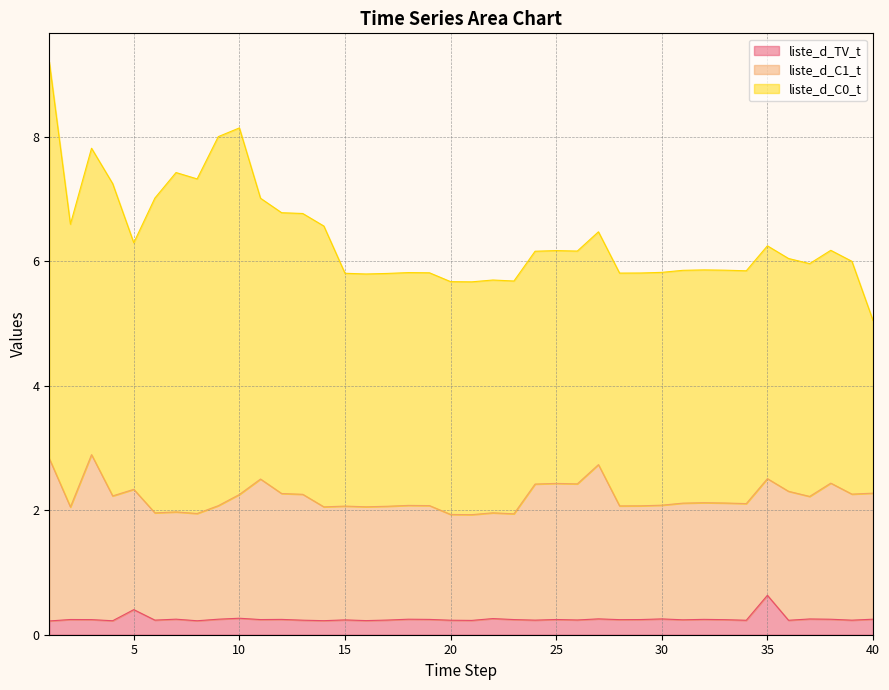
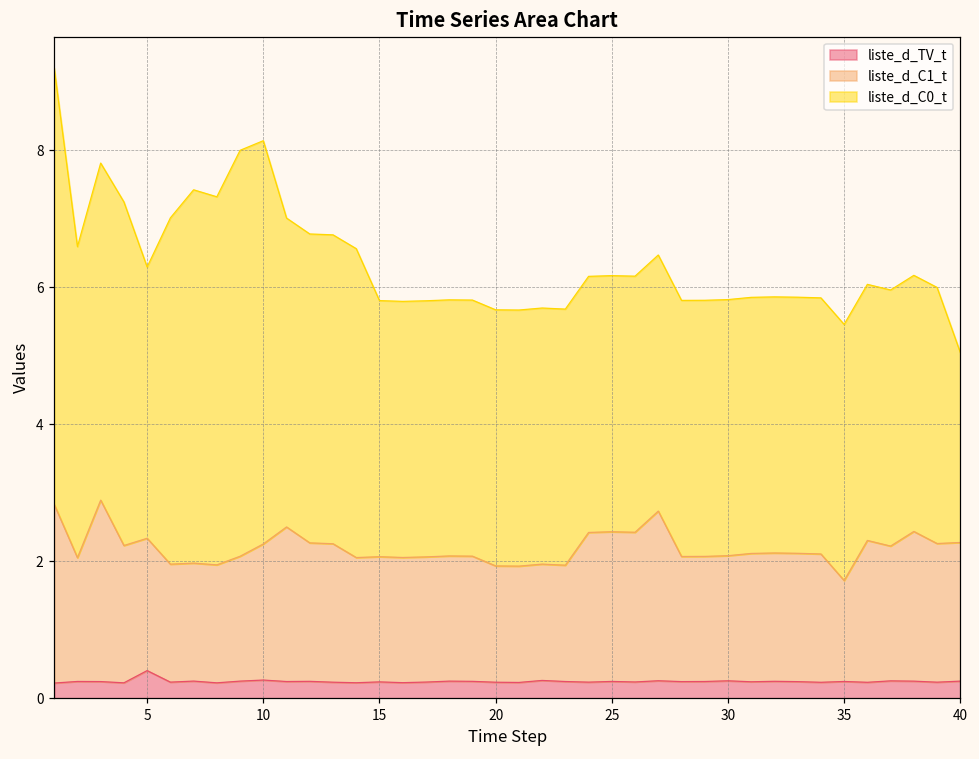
  {
    "liste_d_TV_t": {
      "5": 0.4,
      "10": 0.3,
      "15": 0.2,
      "20": 0.2,
      "25": 0.2,
      "30": 0.3,
-     "35": 0.6,
+     "35": 0.2,
      "40": 0.2
    },
    "liste_d_C1_t": {
      "5": 1.9,
      "10": 2.0,
      "15": 1.8,
      "20": 1.7,
      "25": 2.2,
      "30": 1.8,
-     "35": 1.9,
+     "35": 1.5,
      "40": 2.0
    },
    "liste_d_C0_t": {
      "5": 4.0,
      "10": 5.9,
      "15": 3.7,
      "20": 3.7,
      "25": 3.7,
      "30": 3.7,
      "35": 3.7,
      "40": 2.8
    }
  }
